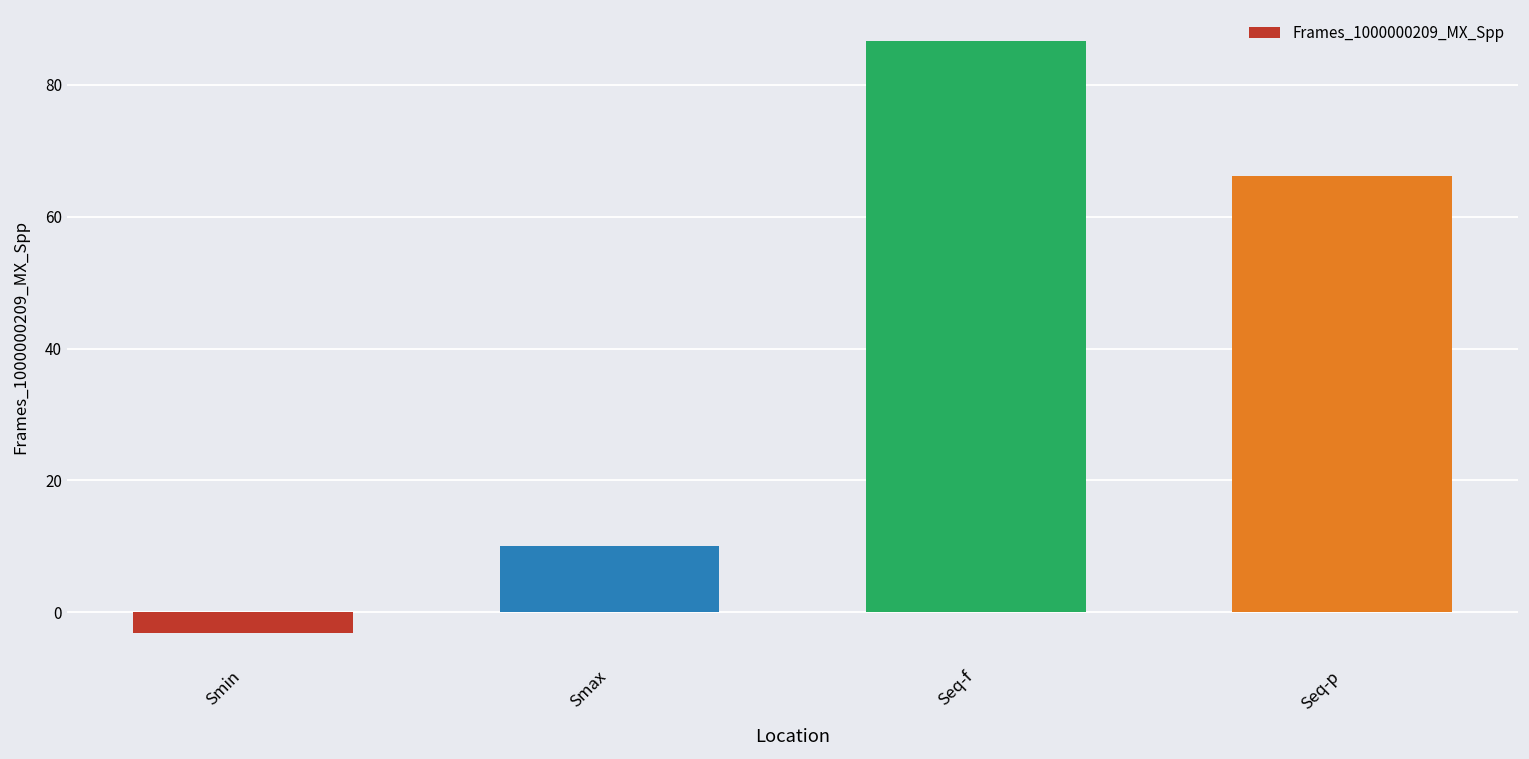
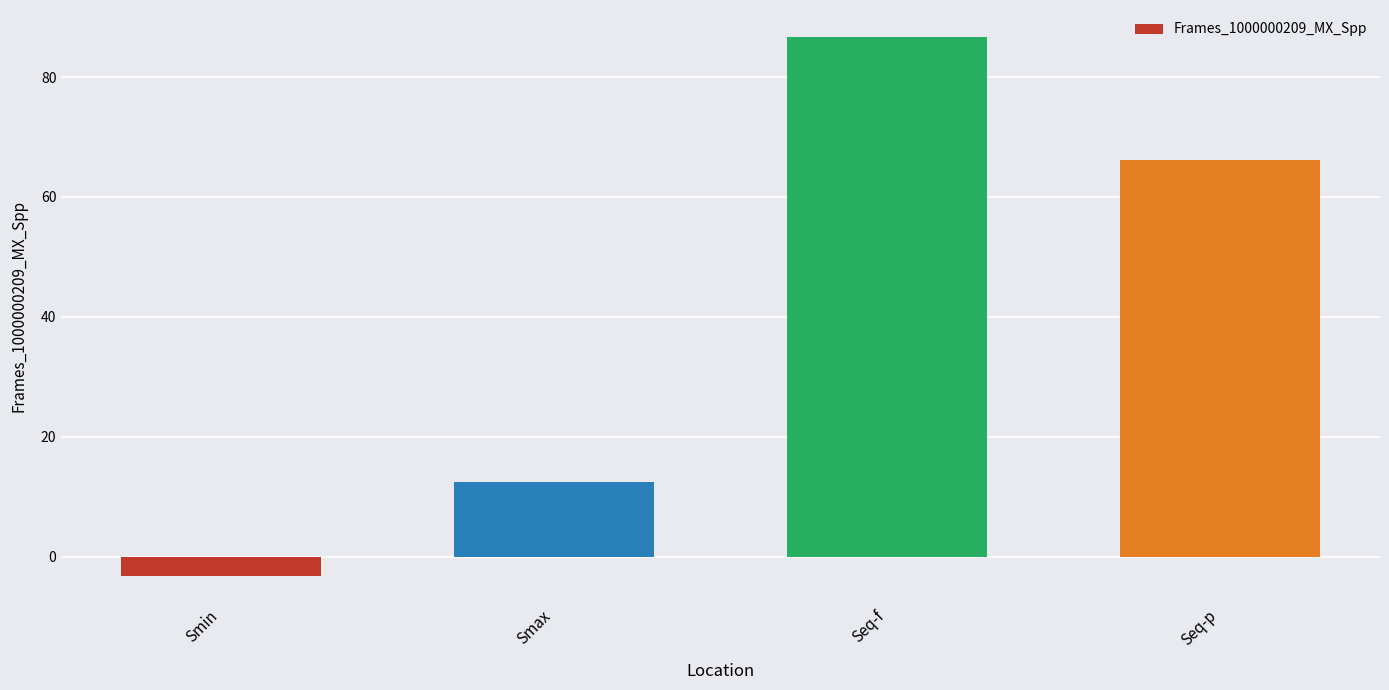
  {
    "Smin": -3,
-   "Smax": 10,
+   "Smax": 12,
    "Seq-f": 87,
    "Seq-p": 66
  }
